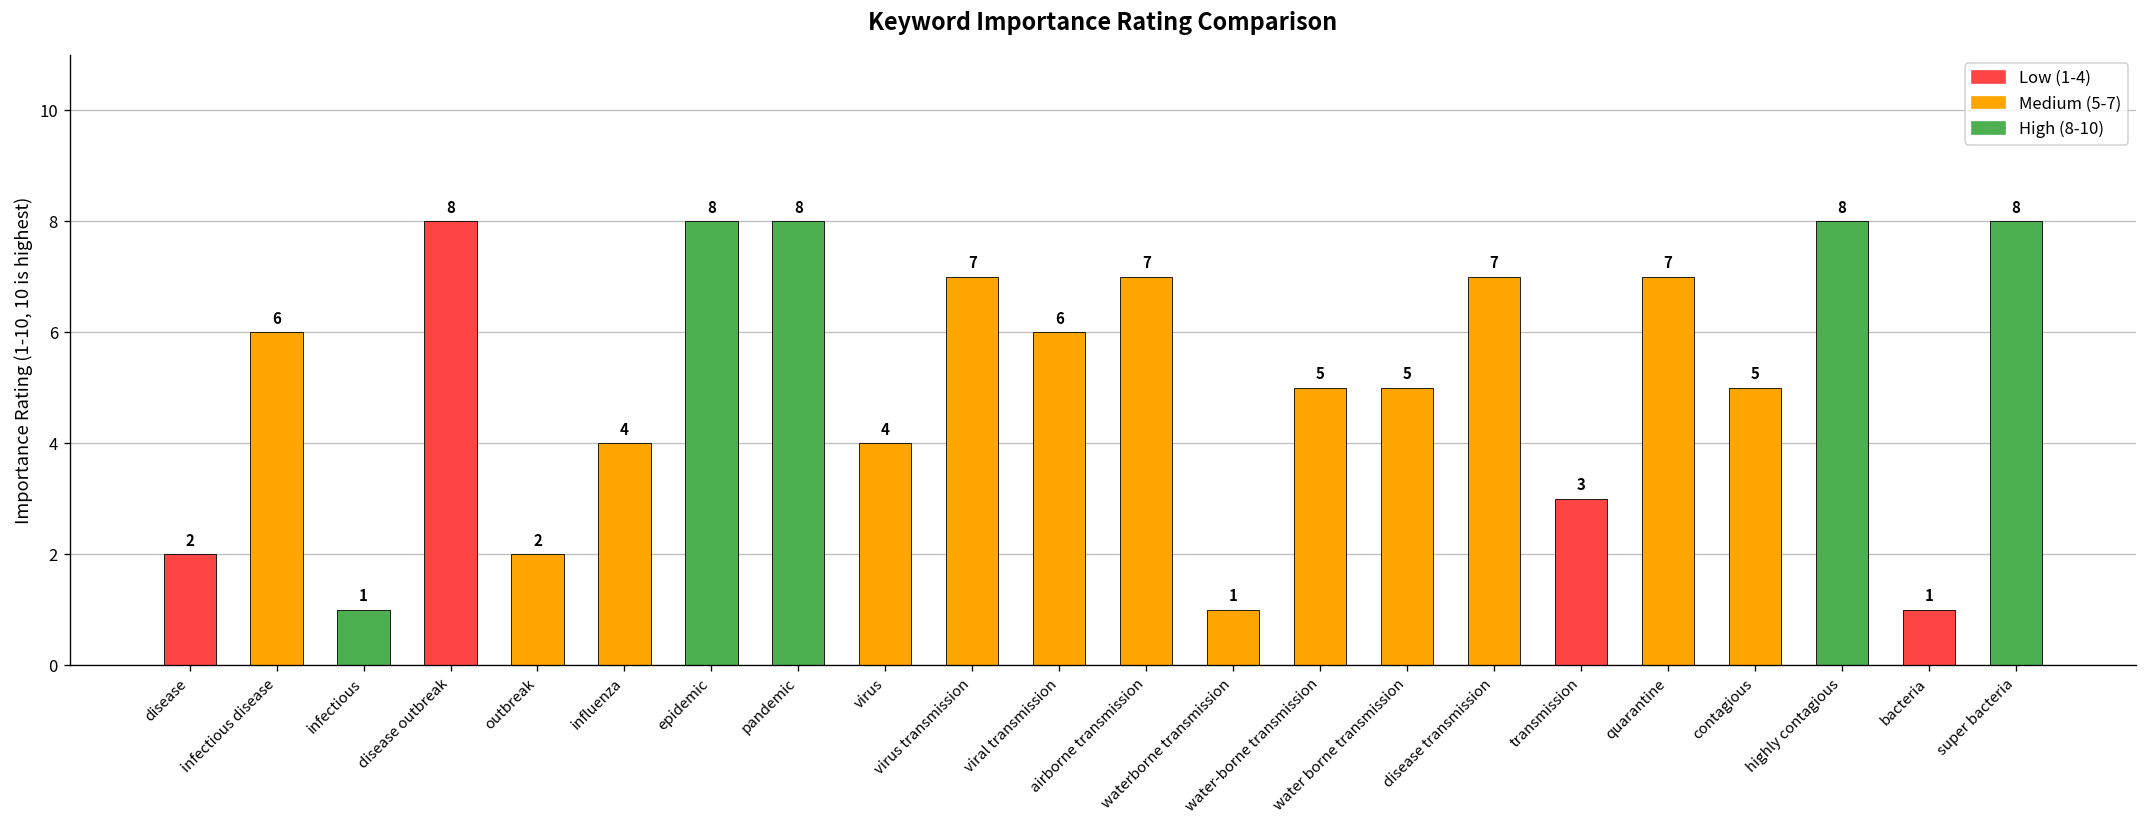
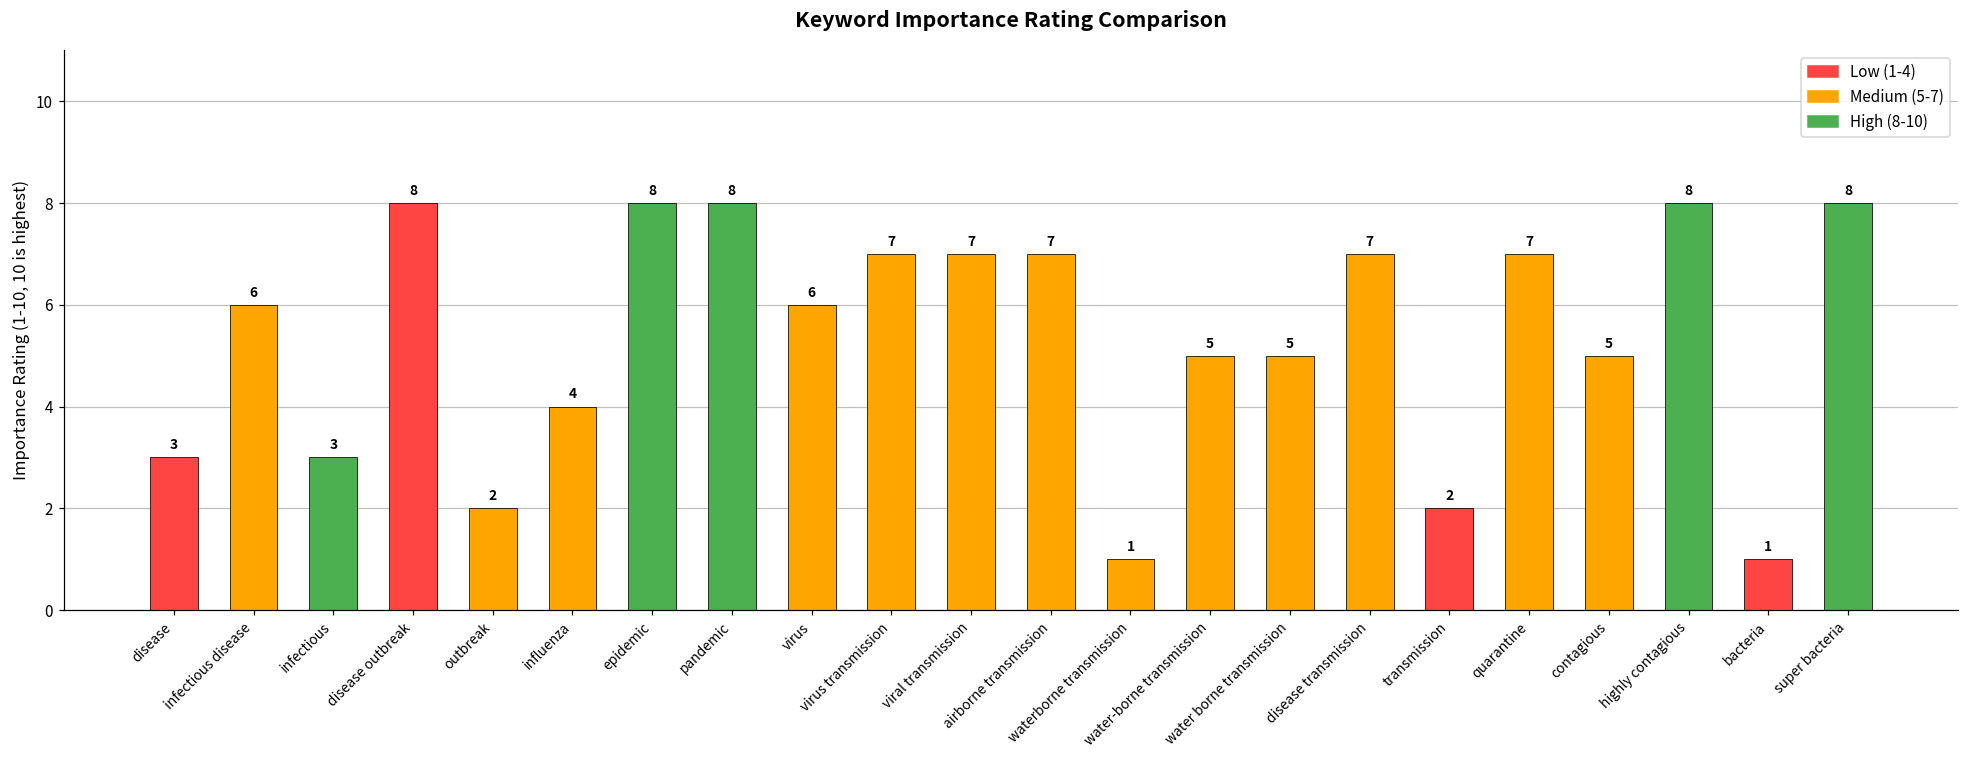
  {
-   "disease": 2,
+   "disease": 3,
    "infectious disease": 6,
-   "infectious": 1,
+   "infectious": 3,
    "disease outbreak": 8,
    "outbreak": 2,
    "influenza": 4,
    "epidemic": 8,
    "pandemic": 8,
-   "virus": 4,
+   "virus": 6,
    "virus transmission": 7,
-   "viral transmission": 6,
+   "viral transmission": 7,
    "airborne transmission": 7,
    "waterborne transmission": 1,
    "water-borne transmission": 5,
    "water borne transmission": 5,
    "disease transmission": 7,
-   "transmission": 3,
+   "transmission": 2,
    "quarantine": 7,
    "contagious": 5,
    "highly contagious": 8,
    "bacteria": 1,
    "super bacteria": 8
  }
